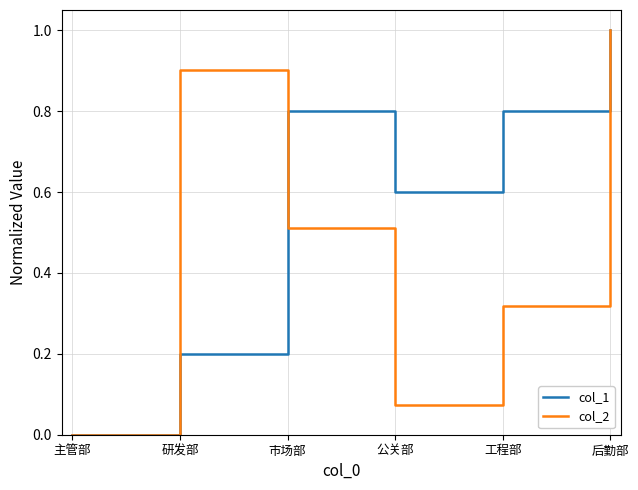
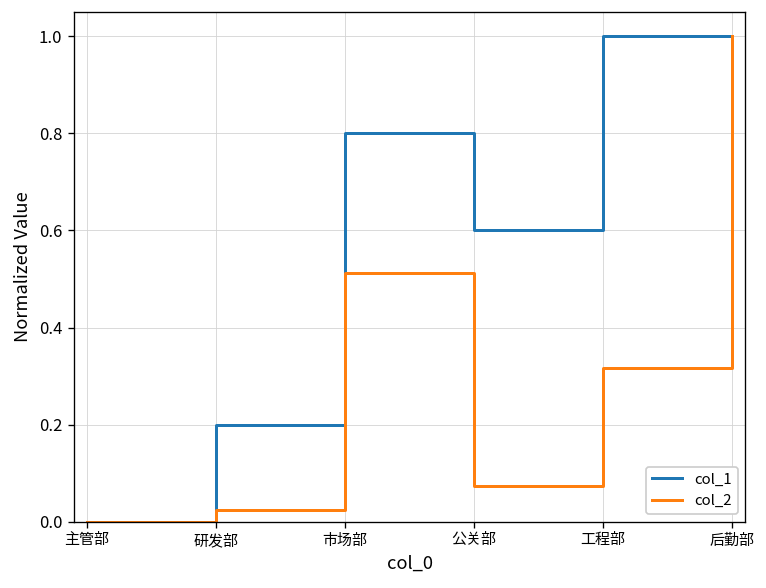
  {
    "col_1": {
      "研发部": 0.20,
      "市场部": 0.80,
      "公关部": 0.60,
-     "工程部": 0.80
+     "工程部": 1.00
    },
    "col_2": {
-     "研发部": 0.90,
+     "研发部": 0.02,
      "市场部": 0.51,
      "公关部": 0.07,
      "工程部": 0.32
    }
  }
